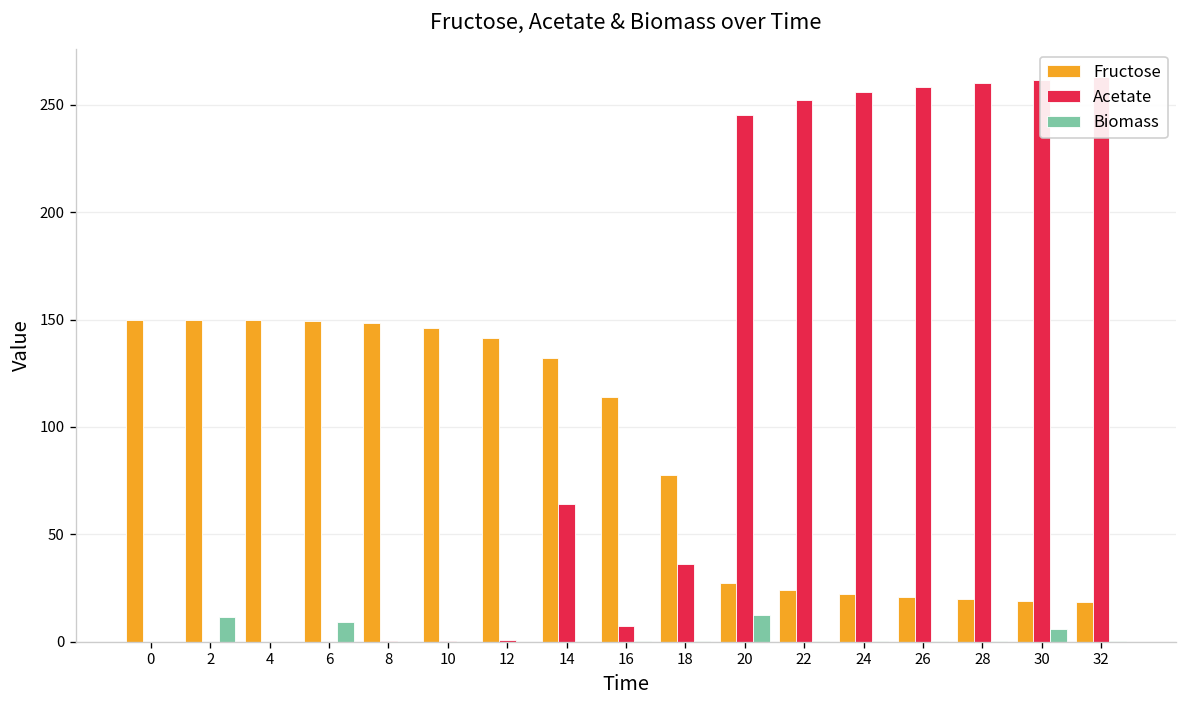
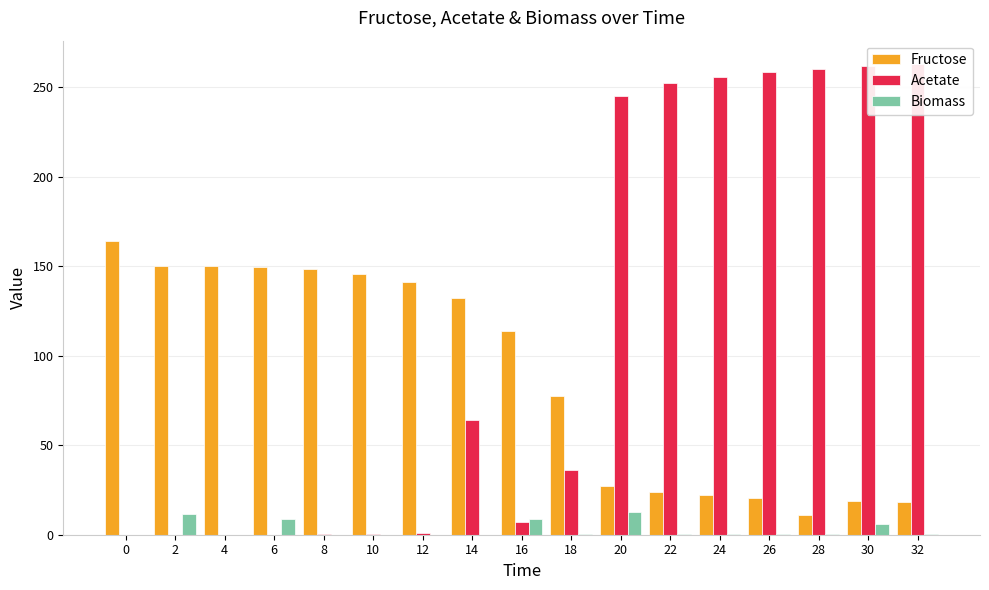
  {
    "Fructose": {
-     "0": 150,
+     "0": 164,
      "2": 150,
      "4": 150,
      "6": 150,
      "8": 148,
      "10": 146,
      "12": 142,
      "14": 132,
      "16": 114,
      "18": 78,
      "20": 28,
      "22": 24,
      "24": 22,
      "26": 21,
-     "28": 20,
+     "28": 11,
      "30": 19,
      "32": 19
    },
    "Acetate": {
      "0": 0,
      "2": 0,
      "4": 0,
      "6": 0,
      "14": 64,
      "16": 7,
      "18": 36,
      "20": 245,
      "22": 252,
      "24": 256,
      "26": 259,
      "28": 260
    },
    "Biomass": {
      "2": 11,
      "6": 9,
-     "16": 0,
+     "16": 9,
      "20": 13,
      "30": 6
    }
  }
